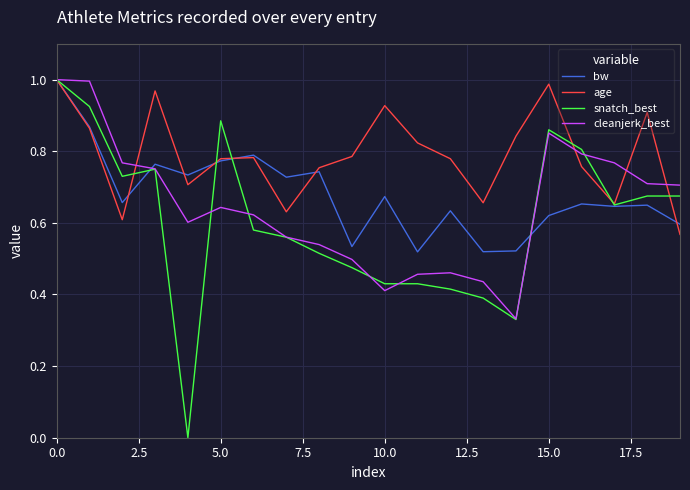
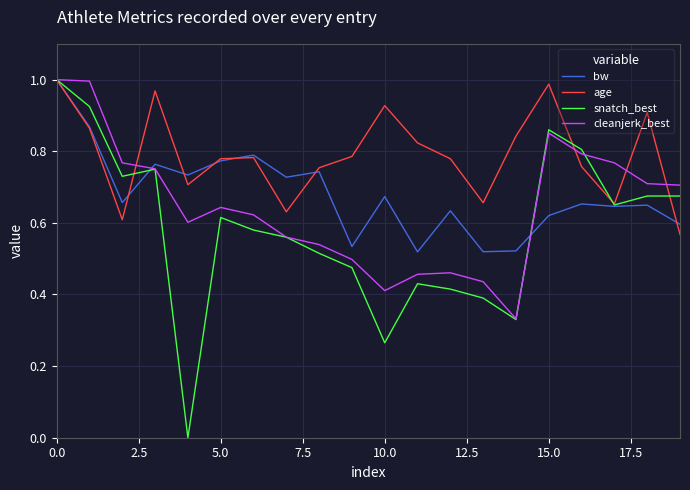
  {
    "bw": {
      "10.0": 0.67,
      "15.0": 0.62
    },
    "age": {
      "10.0": 0.93,
      "15.0": 0.99
    },
    "snatch_best": {
-     "5.0": 0.89,
-     "10.0": 0.43,
+     "5.0": 0.62,
+     "10.0": 0.27,
      "15.0": 0.86
    },
    "cleanjerk_best": {
      "5.0": 0.64,
      "10.0": 0.41,
      "15.0": 0.85
    }
  }
